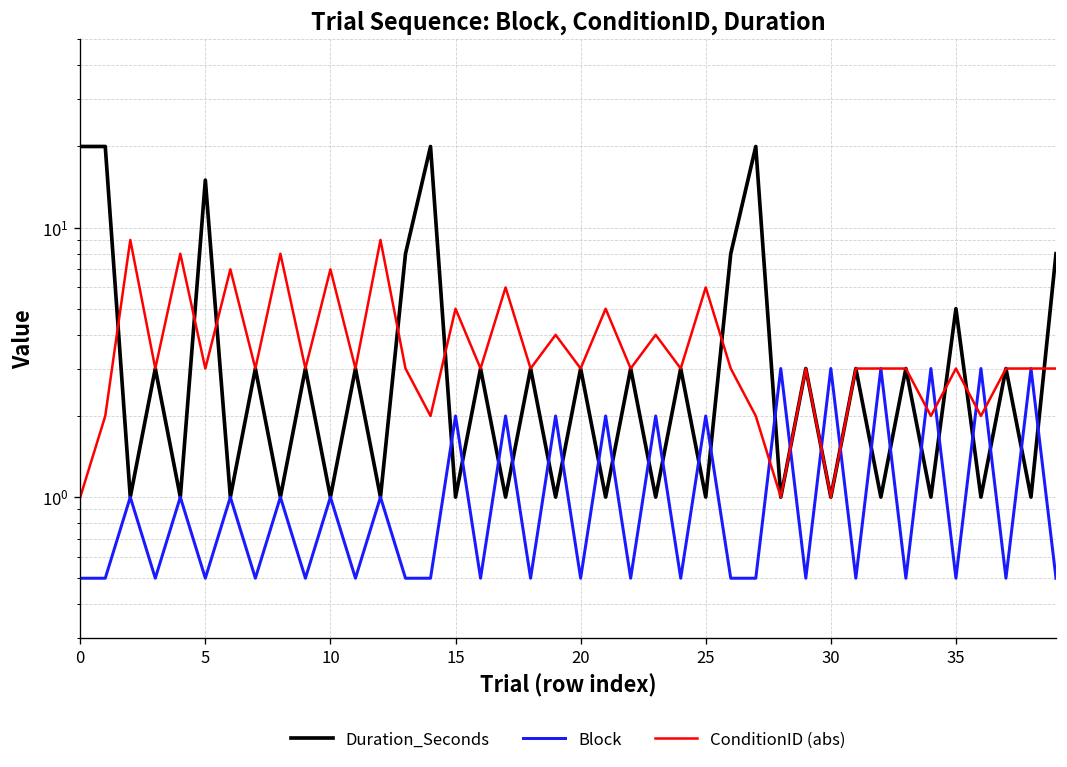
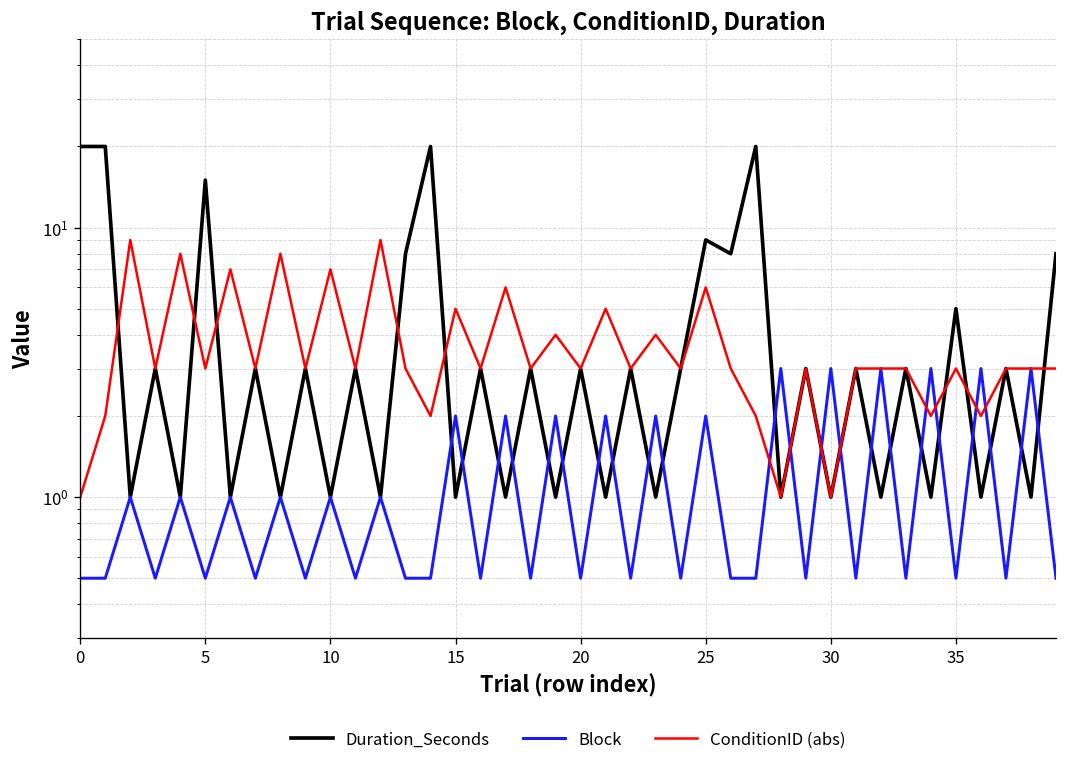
  {
    "Duration_Seconds": {
      "0": 20,
      "5": 15,
      "15": 1,
-     "25": 1,
+     "25": 9,
      "35": 5
    },
    "Block": {
      "0": 0.50,
      "5": 0.50,
      "15": 2,
      "20": 0.50,
      "25": 2,
      "30": 3,
      "35": 0.50
    },
    "ConditionID (abs)": {
      "0": 1,
      "5": 3,
      "10": 7,
      "15": 5,
      "25": 6,
      "35": 3
    }
  }
